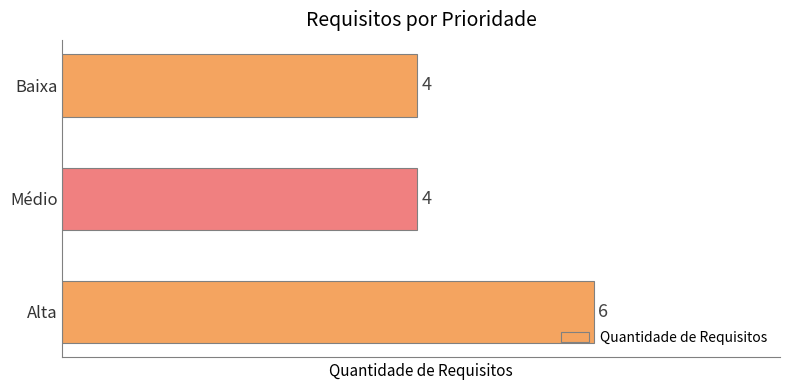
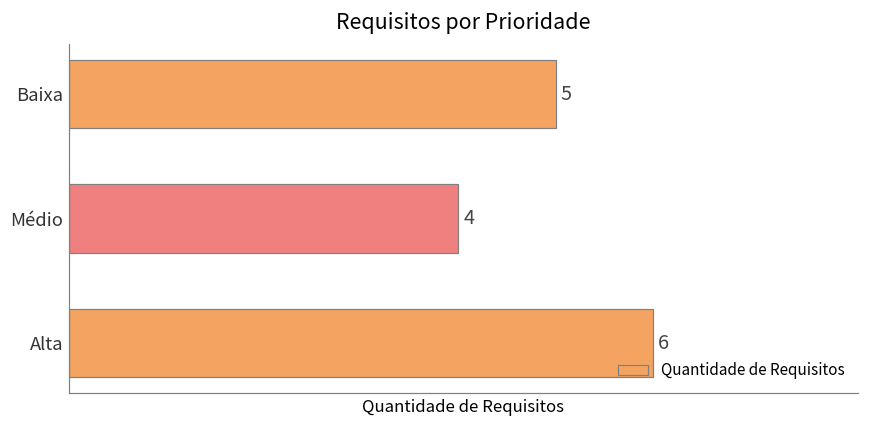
  {
-   "Baixa": 4,
+   "Baixa": 5,
    "Médio": 4,
    "Alta": 6
  }
